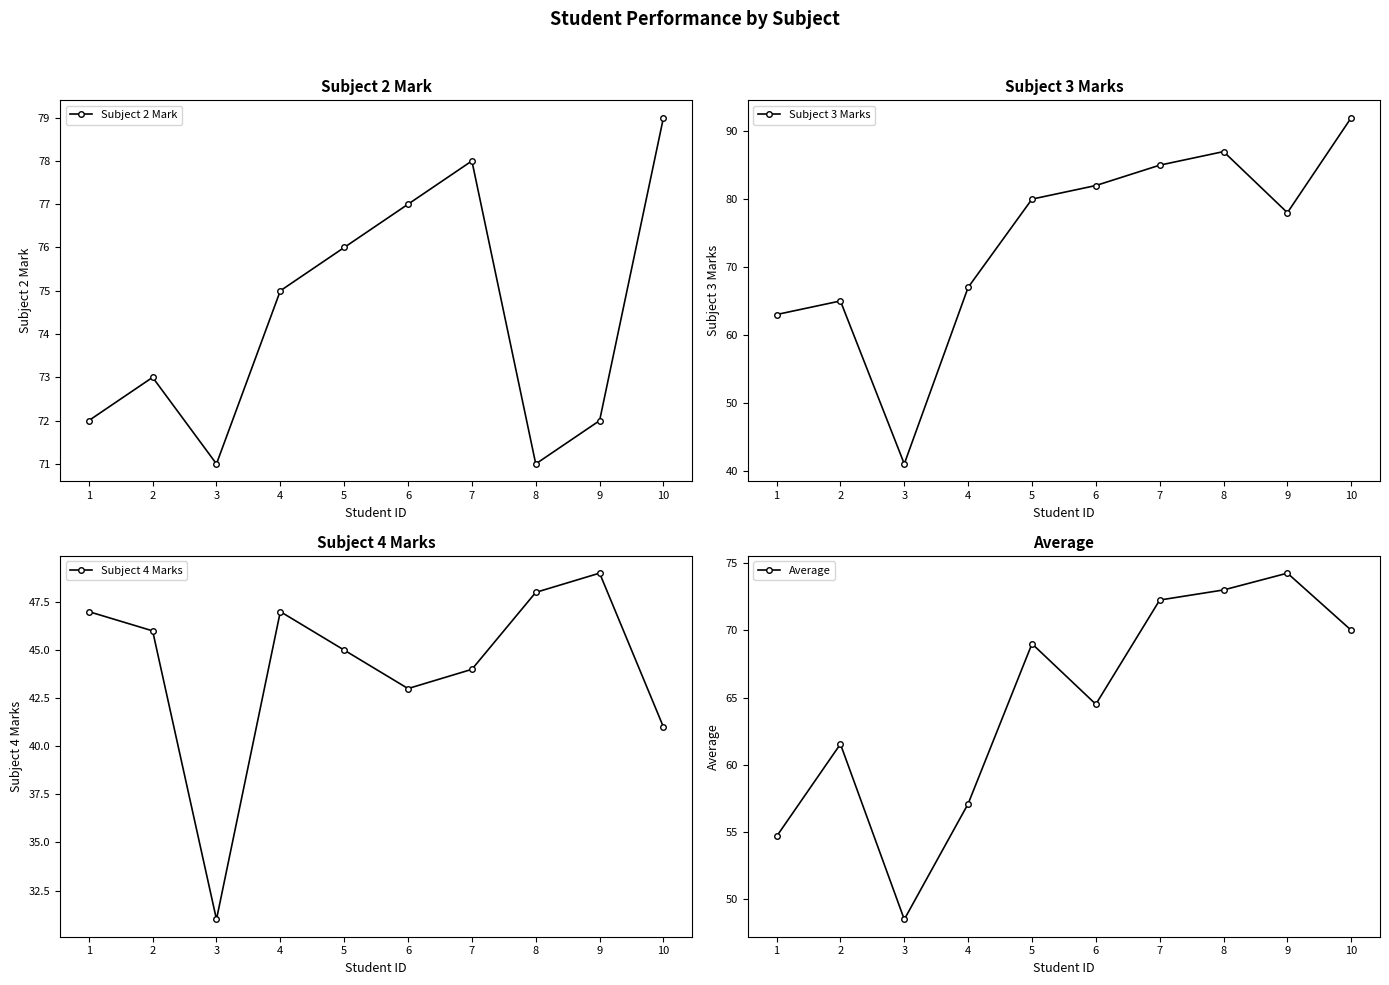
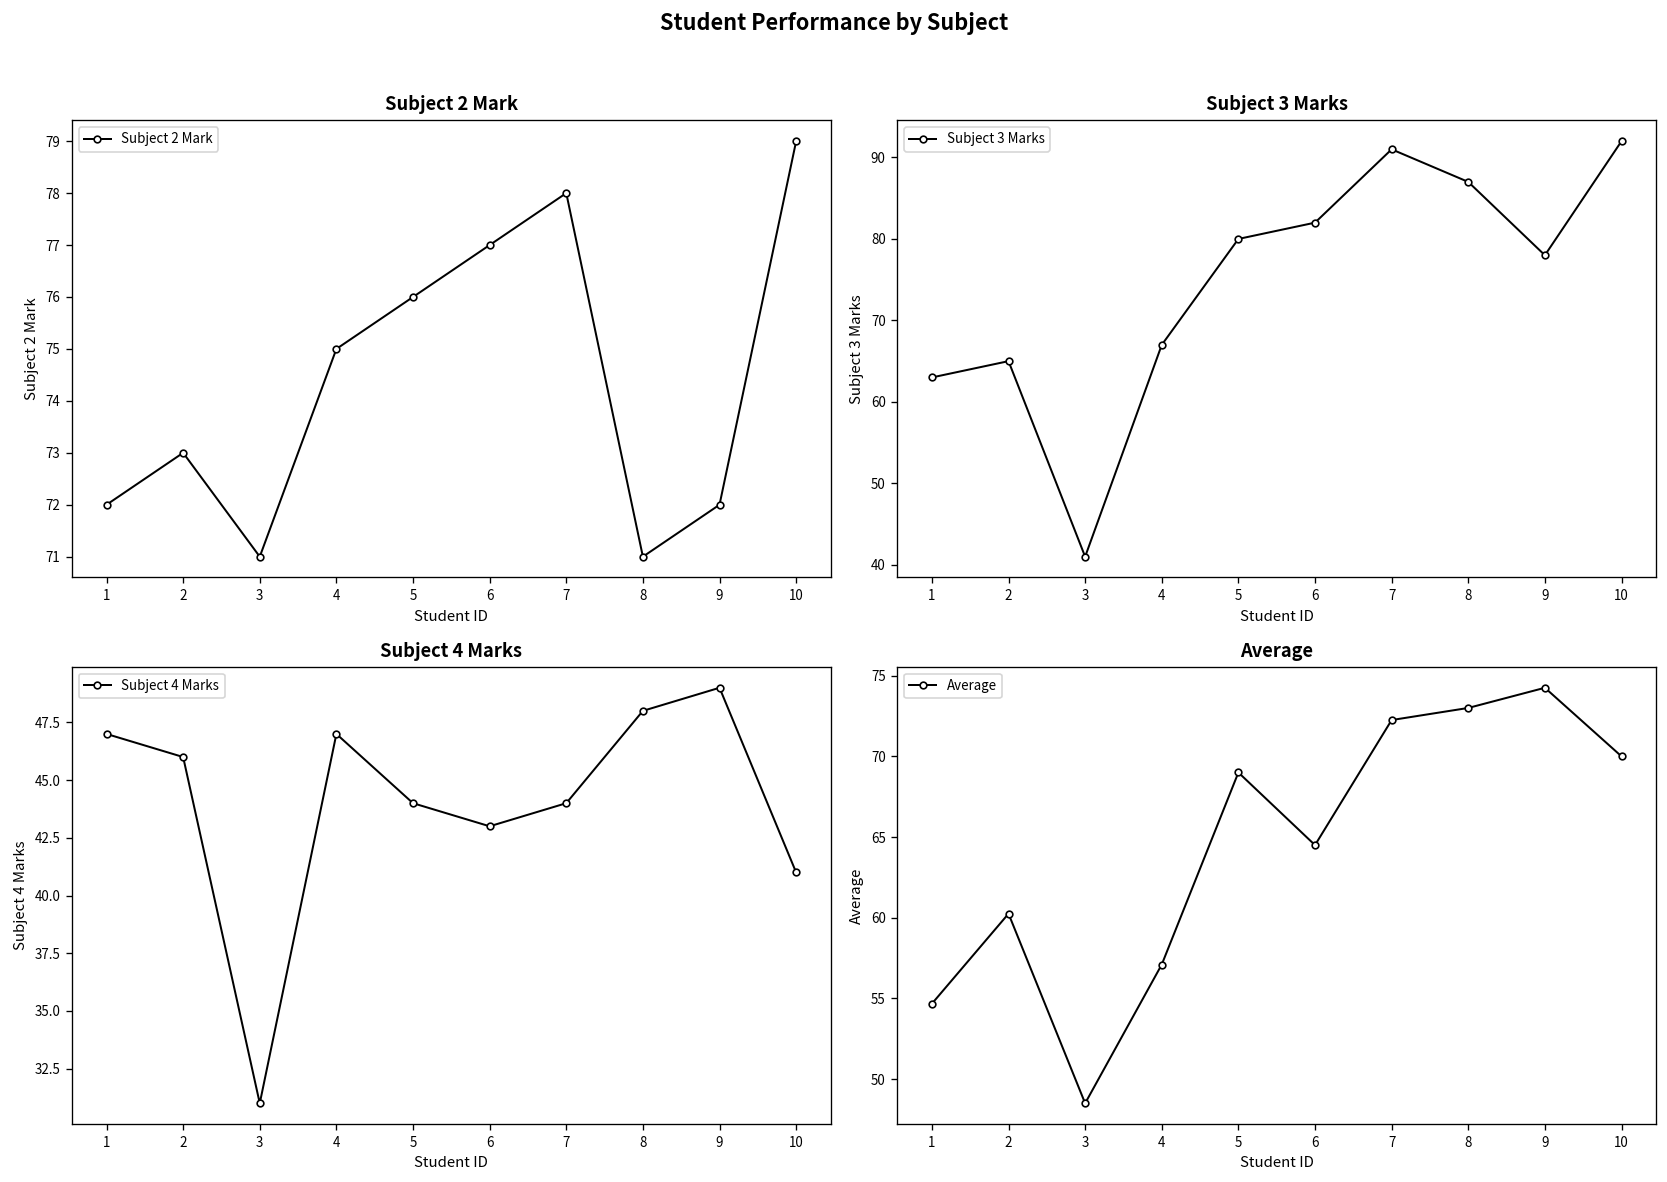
  {
    "Subject 2 Mark": {
      "1": 72.0,
      "2": 73.0,
      "3": 71.0,
      "4": 75.0,
      "5": 76.0,
      "6": 77.0,
      "7": 78.0,
      "8": 71.0,
      "9": 72.0,
      "10": 79.0
    },
    "Subject 3 Marks": {
      "1": 63,
      "2": 65,
      "3": 41,
      "4": 67,
      "5": 80,
      "6": 82,
-     "7": 85,
+     "7": 91,
      "8": 87,
      "9": 78,
      "10": 92
    },
    "Subject 4 Marks": {
      "1": 47,
      "2": 46,
      "3": 31,
      "4": 47,
-     "5": 45,
+     "5": 44,
      "6": 43,
      "7": 44,
      "8": 48,
      "9": 49,
      "10": 41
    },
    "Average": {
      "1": 54.7,
-     "2": 61.5,
+     "2": 60.3,
      "3": 48.5,
      "4": 57.1,
      "5": 69.0,
      "6": 64.5,
      "7": 72.3,
      "8": 73.0,
      "9": 74.3,
      "10": 70.0
    }
  }
